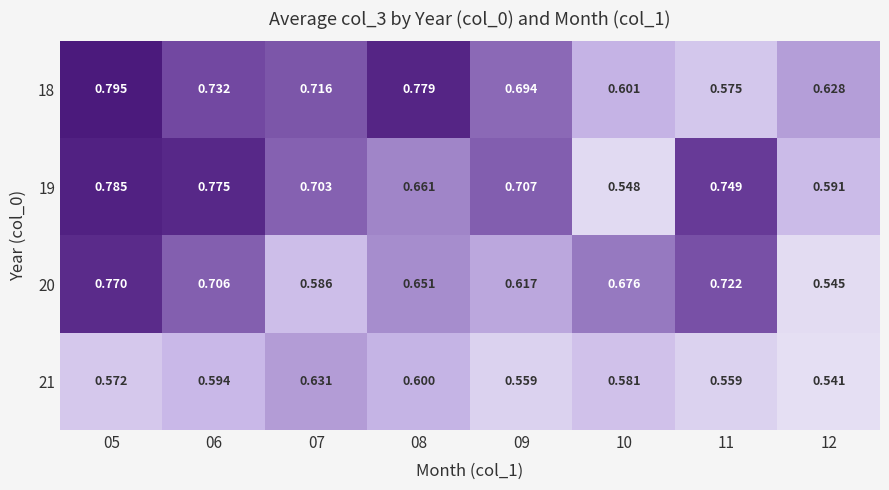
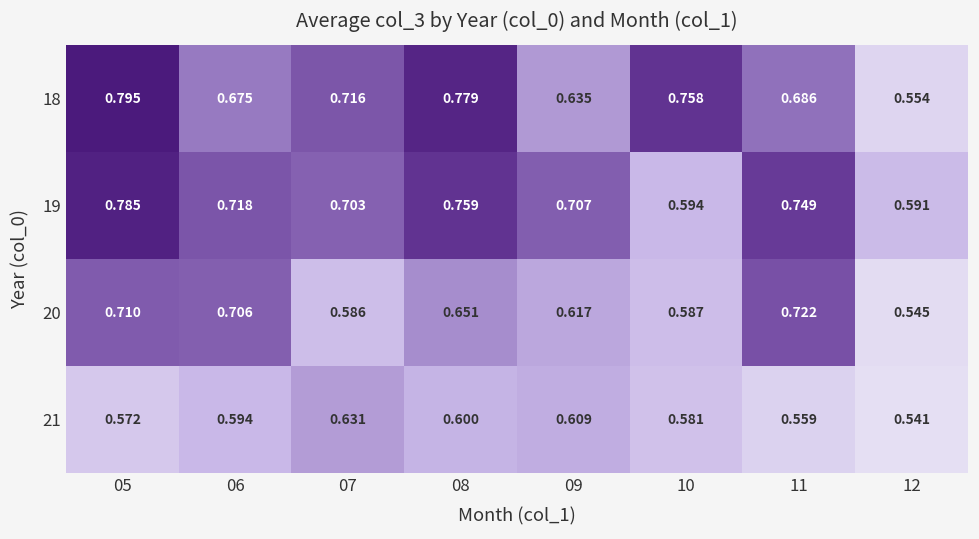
  {
    "18": {
      "05": 0.795,
-     "06": 0.732,
+     "06": 0.675,
      "07": 0.716,
      "08": 0.779,
-     "09": 0.694,
-     "10": 0.601,
-     "11": 0.575,
-     "12": 0.628
+     "09": 0.635,
+     "10": 0.758,
+     "11": 0.686,
+     "12": 0.554
    },
    "19": {
      "05": 0.785,
-     "06": 0.775,
+     "06": 0.718,
      "07": 0.703,
-     "08": 0.661,
+     "08": 0.759,
      "09": 0.707,
-     "10": 0.548,
+     "10": 0.594,
      "11": 0.749,
      "12": 0.591
    },
    "20": {
-     "05": 0.770,
+     "05": 0.710,
      "06": 0.706,
      "07": 0.586,
      "08": 0.651,
      "09": 0.617,
-     "10": 0.676,
+     "10": 0.587,
      "11": 0.722,
      "12": 0.545
    },
    "21": {
      "05": 0.572,
      "06": 0.594,
      "07": 0.631,
      "08": 0.600,
-     "09": 0.559,
+     "09": 0.609,
      "10": 0.581,
      "11": 0.559,
      "12": 0.541
    }
  }
